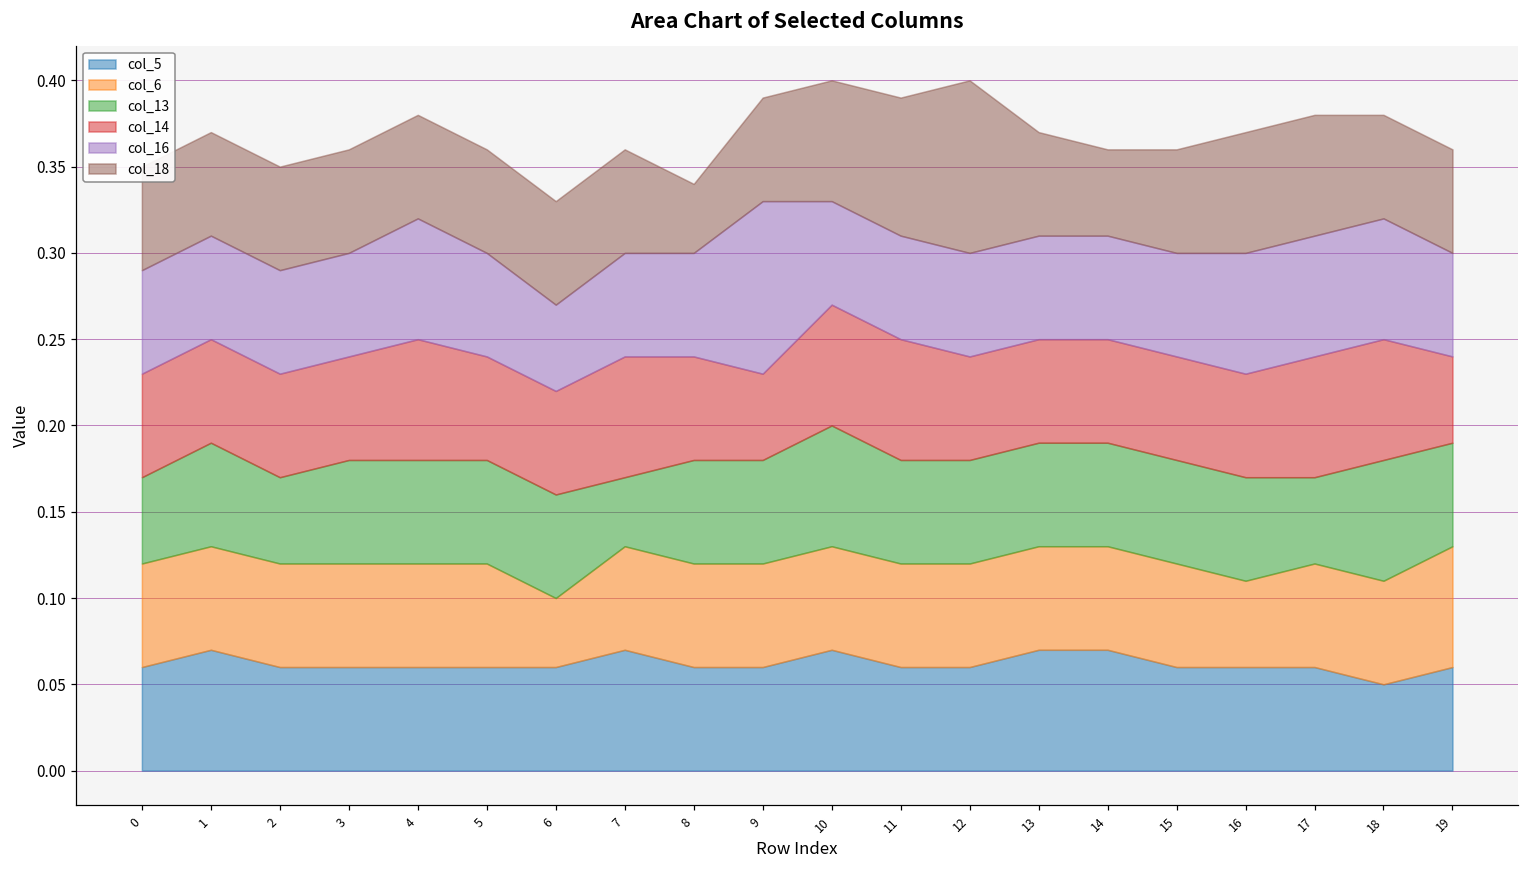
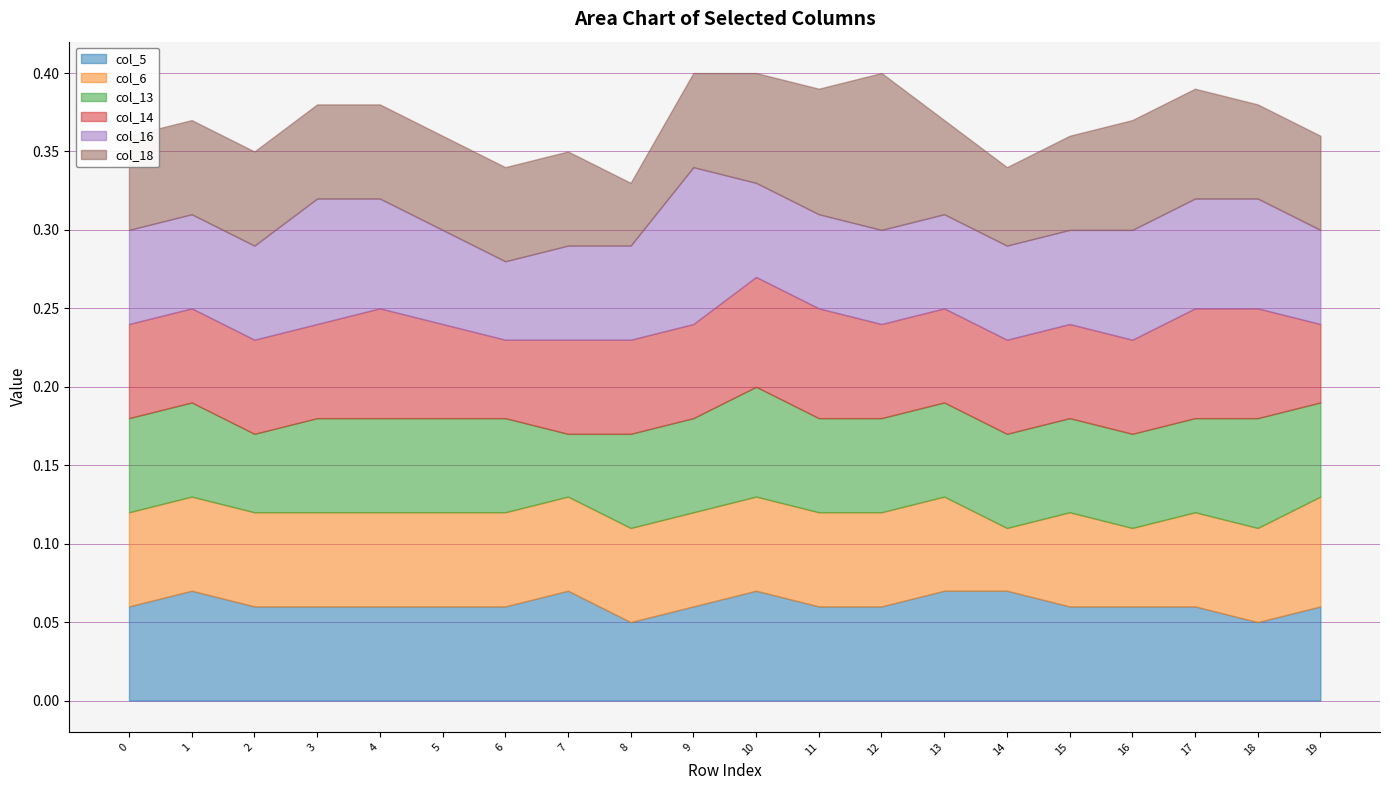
  {
    "col_5": {
      "0": 0.06,
      "1": 0.07,
      "2": 0.06,
      "3": 0.06,
      "4": 0.06,
      "5": 0.06,
      "6": 0.06,
      "7": 0.07,
-     "8": 0.06,
+     "8": 0.05,
      "9": 0.06,
      "10": 0.07,
      "11": 0.06,
      "12": 0.06,
      "13": 0.07,
      "14": 0.07,
      "15": 0.06,
      "16": 0.06,
      "17": 0.06,
      "18": 0.05,
      "19": 0.06
    },
    "col_6": {
      "0": 0.06,
      "1": 0.06,
      "2": 0.06,
      "3": 0.06,
      "4": 0.06,
      "5": 0.06,
-     "6": 0.04,
+     "6": 0.06,
      "7": 0.06,
      "8": 0.06,
      "9": 0.06,
      "10": 0.06,
      "11": 0.06,
      "12": 0.06,
      "13": 0.06,
-     "14": 0.06,
+     "14": 0.04,
      "15": 0.06,
      "16": 0.05,
      "17": 0.06,
      "18": 0.06,
      "19": 0.07
    },
    "col_13": {
-     "0": 0.05,
+     "0": 0.06,
      "1": 0.06,
      "2": 0.05,
      "3": 0.06,
      "4": 0.06,
      "5": 0.06,
      "6": 0.06,
      "7": 0.04,
      "8": 0.06,
      "9": 0.06,
      "10": 0.07,
      "11": 0.06,
      "12": 0.06,
      "13": 0.06,
      "14": 0.06,
      "15": 0.06,
      "16": 0.06,
-     "17": 0.05,
+     "17": 0.06,
      "18": 0.07,
      "19": 0.06
    },
    "col_14": {
      "0": 0.06,
      "1": 0.06,
      "2": 0.06,
      "3": 0.06,
      "4": 0.07,
      "5": 0.06,
-     "6": 0.06,
-     "7": 0.07,
+     "6": 0.05,
+     "7": 0.06,
      "8": 0.06,
-     "9": 0.05,
+     "9": 0.06,
      "10": 0.07,
      "11": 0.07,
      "12": 0.06,
      "13": 0.06,
      "14": 0.06,
      "15": 0.06,
      "16": 0.06,
      "17": 0.07,
      "18": 0.07,
      "19": 0.05
    },
    "col_16": {
      "0": 0.06,
      "1": 0.06,
      "2": 0.06,
-     "3": 0.06,
+     "3": 0.08,
      "4": 0.07,
      "5": 0.06,
      "6": 0.05,
      "7": 0.06,
      "8": 0.06,
      "9": 0.10,
      "10": 0.06,
      "11": 0.06,
      "12": 0.06,
      "13": 0.06,
      "14": 0.06,
      "15": 0.06,
      "16": 0.07,
      "17": 0.07,
      "18": 0.07,
      "19": 0.06
    },
    "col_18": {
      "1": 0.06,
      "2": 0.06,
      "3": 0.06,
      "4": 0.06,
      "5": 0.06,
      "6": 0.06,
      "7": 0.06,
      "8": 0.04,
      "9": 0.06,
      "10": 0.07,
      "11": 0.08,
      "12": 0.10,
      "13": 0.06,
      "14": 0.05,
      "15": 0.06,
      "16": 0.07,
      "17": 0.07,
      "18": 0.06,
      "19": 0.06
    }
  }
